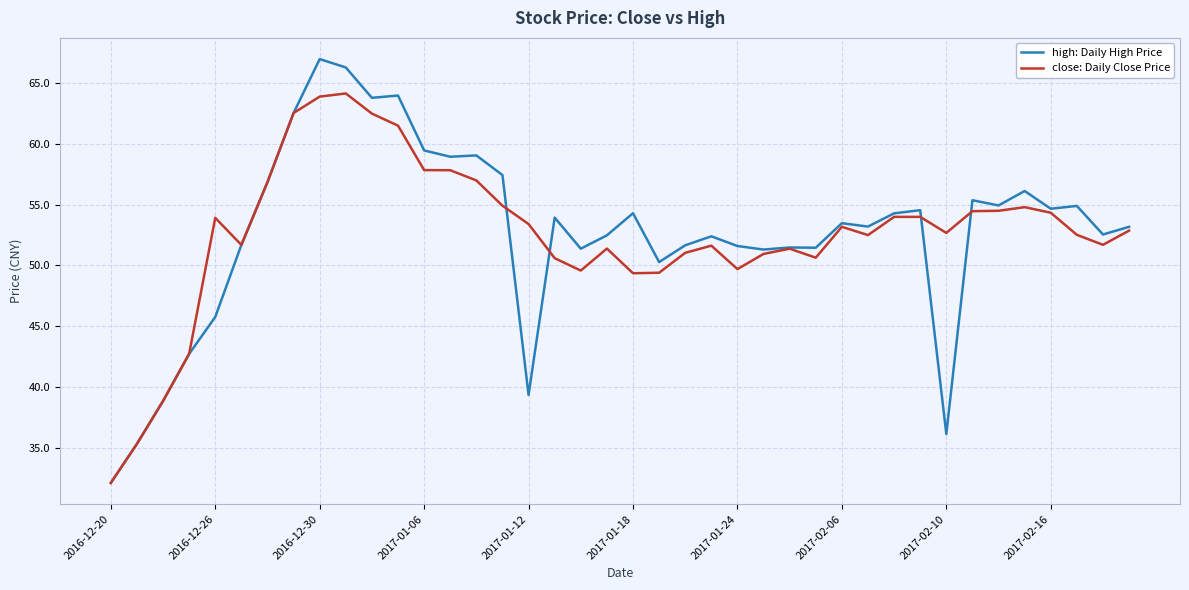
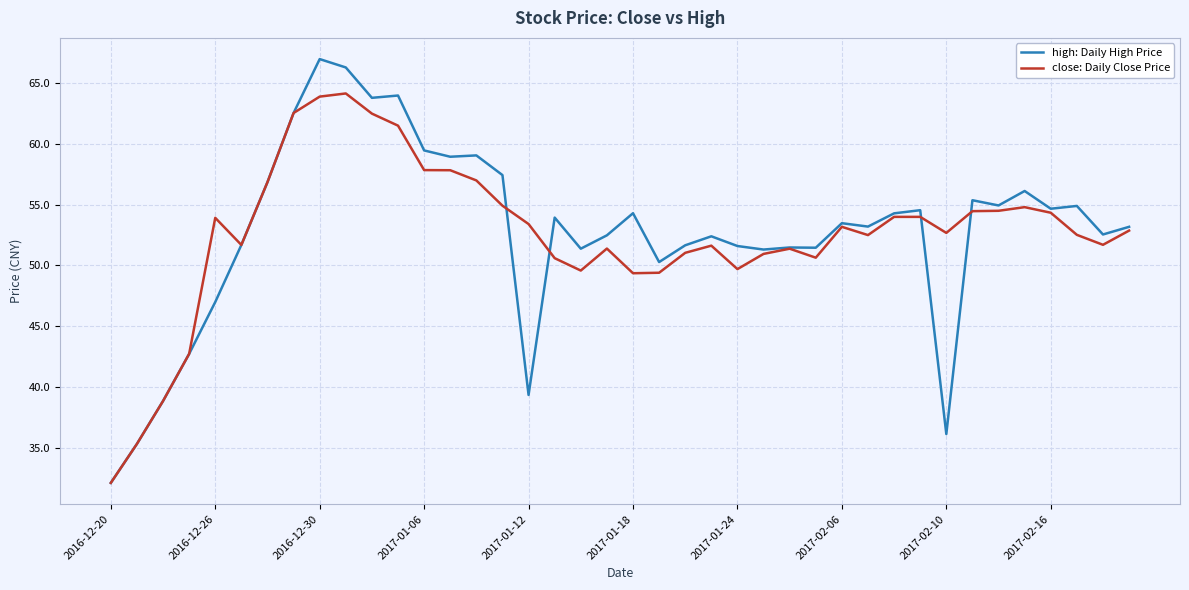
  {
    "high: Daily High Price": {
-     "2016-12-26": 45.8,
+     "2016-12-26": 47.0,
      "2016-12-30": 67.0,
      "2017-01-06": 59.5,
      "2017-01-12": 39.3,
      "2017-01-18": 54.3,
      "2017-01-24": 51.6,
      "2017-02-06": 53.5,
      "2017-02-10": 36.1,
      "2017-02-16": 54.7
    },
    "close: Daily Close Price": {
      "2016-12-26": 53.9,
      "2016-12-30": 63.9,
      "2017-01-06": 57.9,
      "2017-01-12": 53.4,
      "2017-01-18": 49.4,
      "2017-01-24": 49.7,
      "2017-02-06": 53.2,
      "2017-02-10": 52.7,
      "2017-02-16": 54.3
    }
  }
